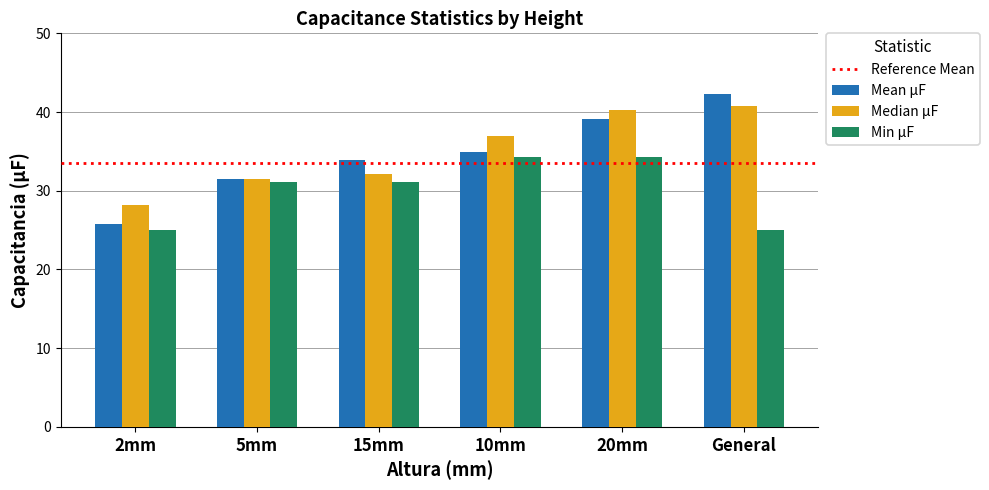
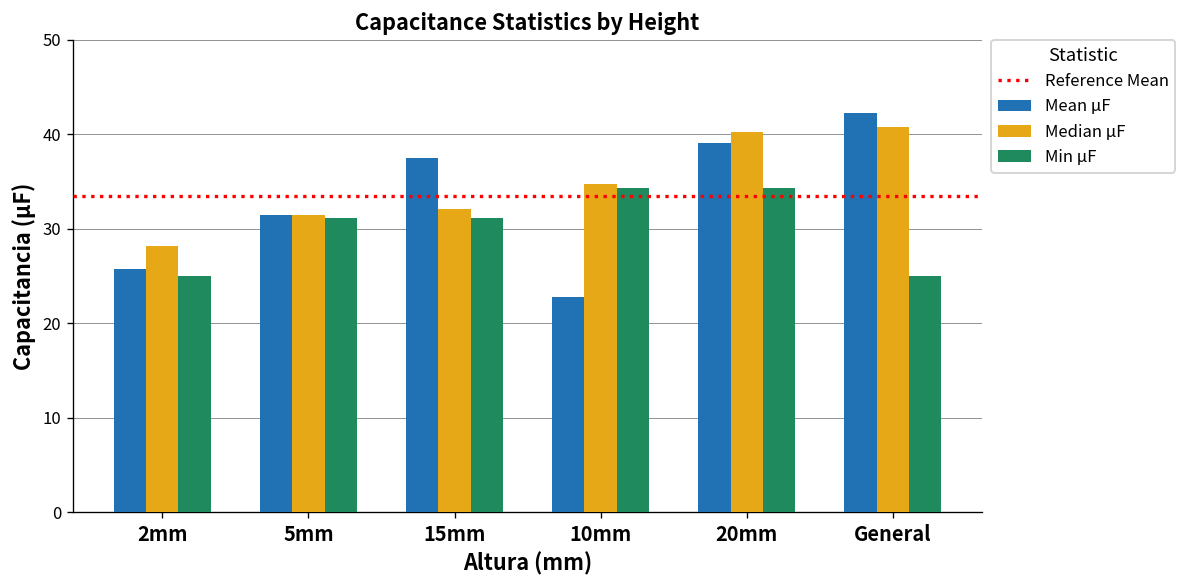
  {
    "Mean µF": {
      "2mm": 26,
      "5mm": 32,
-     "15mm": 34,
-     "10mm": 35,
+     "15mm": 38,
+     "10mm": 23,
      "20mm": 39,
      "General": 42
    },
    "Median µF": {
      "2mm": 28,
      "5mm": 31,
      "15mm": 32,
-     "10mm": 37,
+     "10mm": 35,
      "20mm": 40,
      "General": 41
    },
    "Min µF": {
      "2mm": 25,
      "5mm": 31,
      "15mm": 31,
      "10mm": 34,
      "20mm": 34,
      "General": 25
    }
  }
